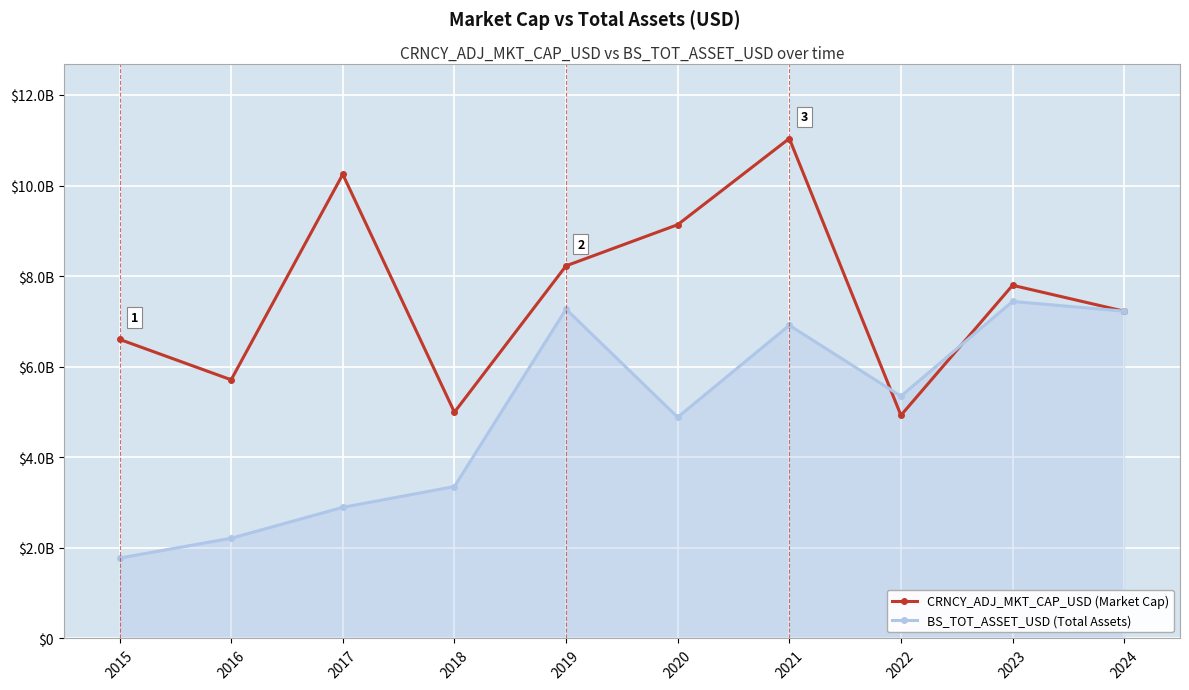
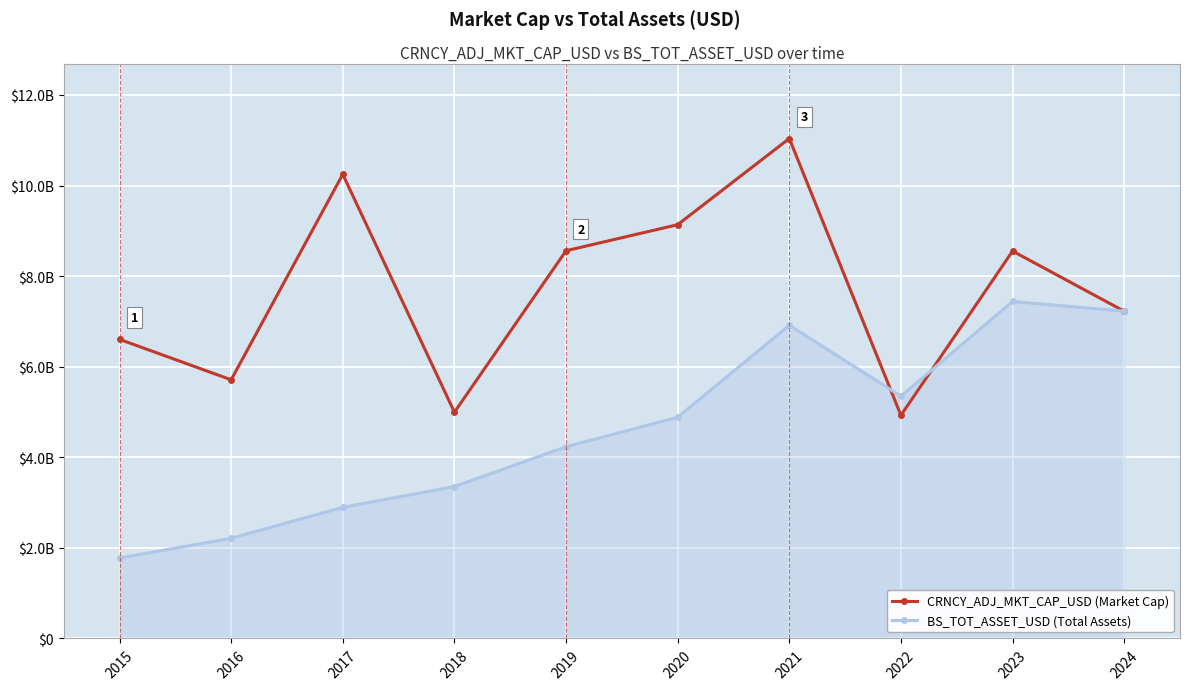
  {
    "CRNCY_ADJ_MKT_CAP_USD (Market Cap)": {
      "2016": "$5700000000",
      "2017": "$10200000000",
      "2018": "$5000000000",
-     "2019": "$8200000000",
+     "2019": "$8600000000",
      "2020": "$9100000000",
      "2022": "$4900000000",
-     "2023": "$7800000000"
+     "2023": "$8600000000"
    },
    "BS_TOT_ASSET_USD (Total Assets)": {
      "2015": "$1800000000",
      "2016": "$2200000000",
      "2017": "$2900000000",
      "2018": "$3400000000",
-     "2019": "$7300000000",
+     "2019": "$4200000000",
      "2020": "$4900000000",
      "2021": "$6900000000",
      "2022": "$5300000000",
      "2023": "$7400000000"
    }
  }
